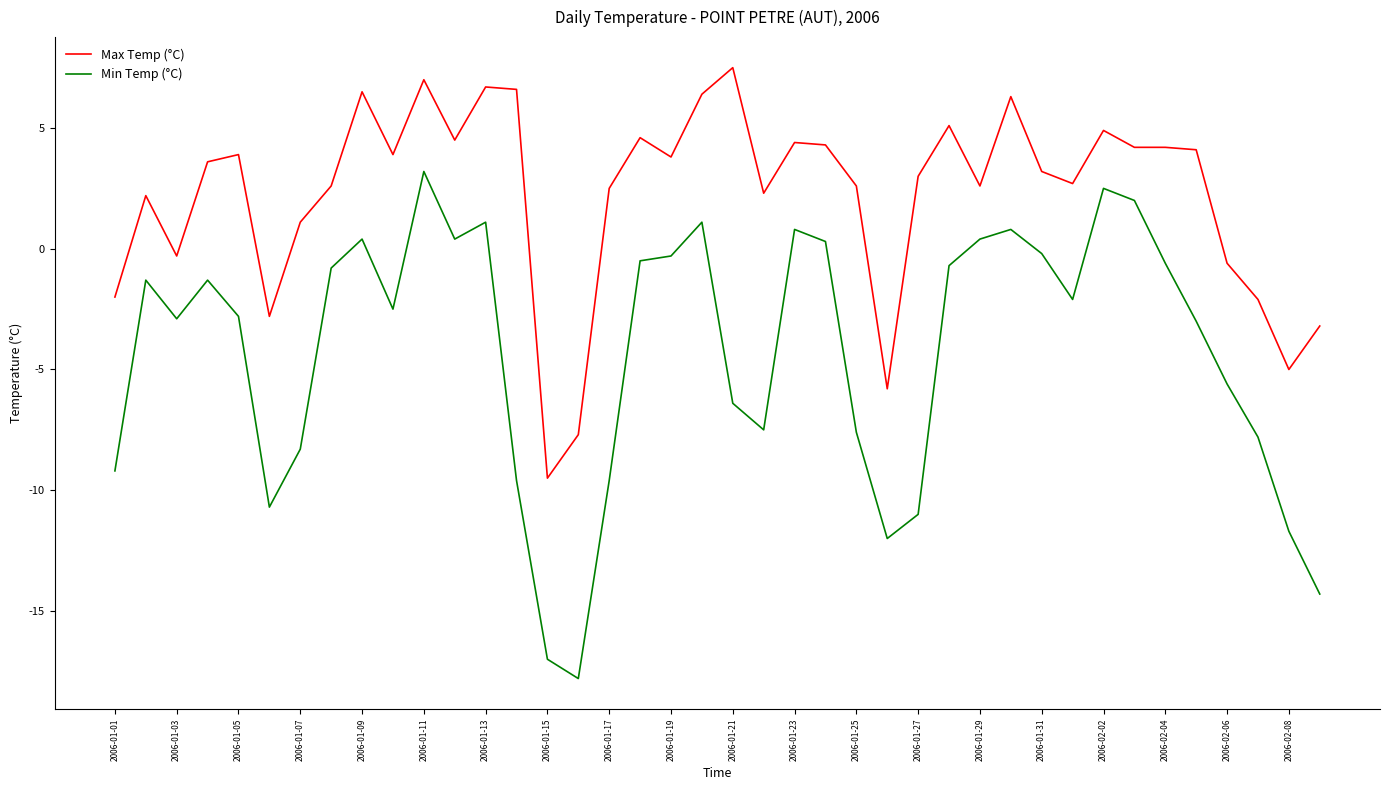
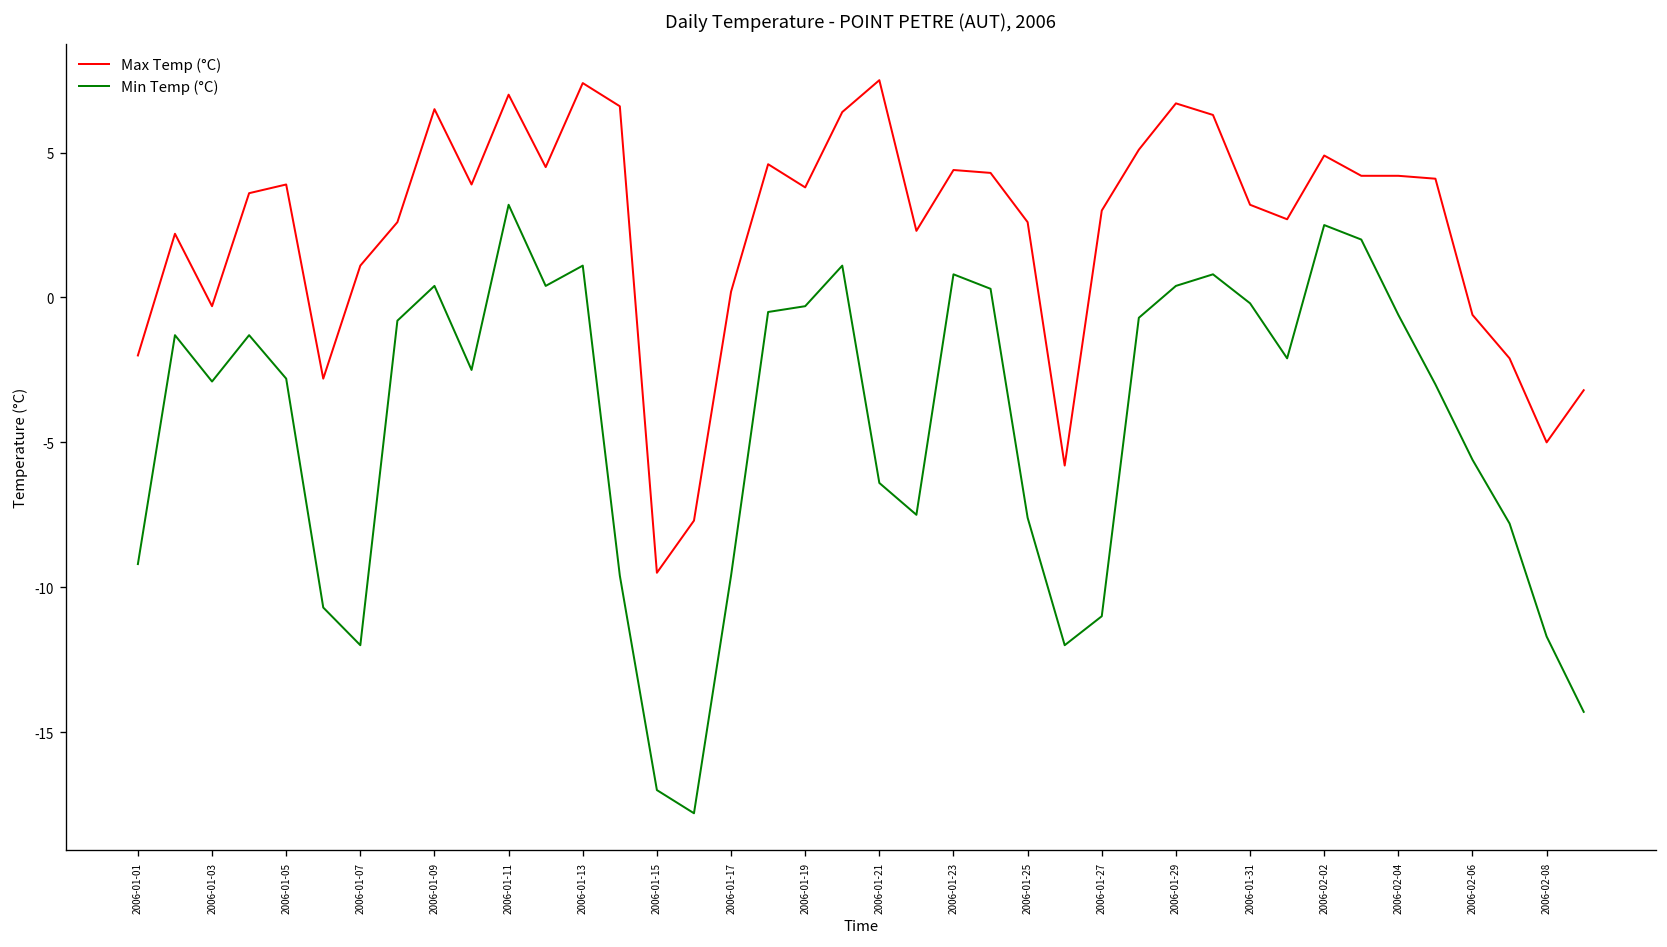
  {
    "Max Temp (°C)": {
      "2006-01-01": -2.0,
      "2006-01-03": -0.3,
      "2006-01-05": 3.9,
      "2006-01-07": 1.1,
      "2006-01-09": 6.5,
      "2006-01-11": 7.0,
-     "2006-01-13": 6.7,
+     "2006-01-13": 7.4,
      "2006-01-15": -9.5,
-     "2006-01-17": 2.5,
+     "2006-01-17": 0.2,
      "2006-01-19": 3.8,
      "2006-01-21": 7.5,
      "2006-01-23": 4.4,
      "2006-01-25": 2.6,
      "2006-01-27": 3.0,
-     "2006-01-29": 2.6,
+     "2006-01-29": 6.7,
      "2006-01-31": 3.2,
      "2006-02-02": 4.9,
      "2006-02-04": 4.2,
      "2006-02-06": -0.6,
      "2006-02-08": -5.0
    },
    "Min Temp (°C)": {
      "2006-01-01": -9.2,
      "2006-01-03": -2.9,
      "2006-01-05": -2.8,
-     "2006-01-07": -8.3,
+     "2006-01-07": -12.0,
      "2006-01-09": 0.4,
      "2006-01-11": 3.2,
      "2006-01-13": 1.1,
      "2006-01-15": -17.0,
      "2006-01-17": -9.6,
      "2006-01-19": -0.3,
      "2006-01-21": -6.4,
      "2006-01-23": 0.8,
      "2006-01-25": -7.6,
      "2006-01-27": -11.0,
      "2006-01-29": 0.4,
      "2006-01-31": -0.2,
      "2006-02-02": 2.5,
      "2006-02-04": -0.6,
      "2006-02-06": -5.6,
      "2006-02-08": -11.7
    }
  }
